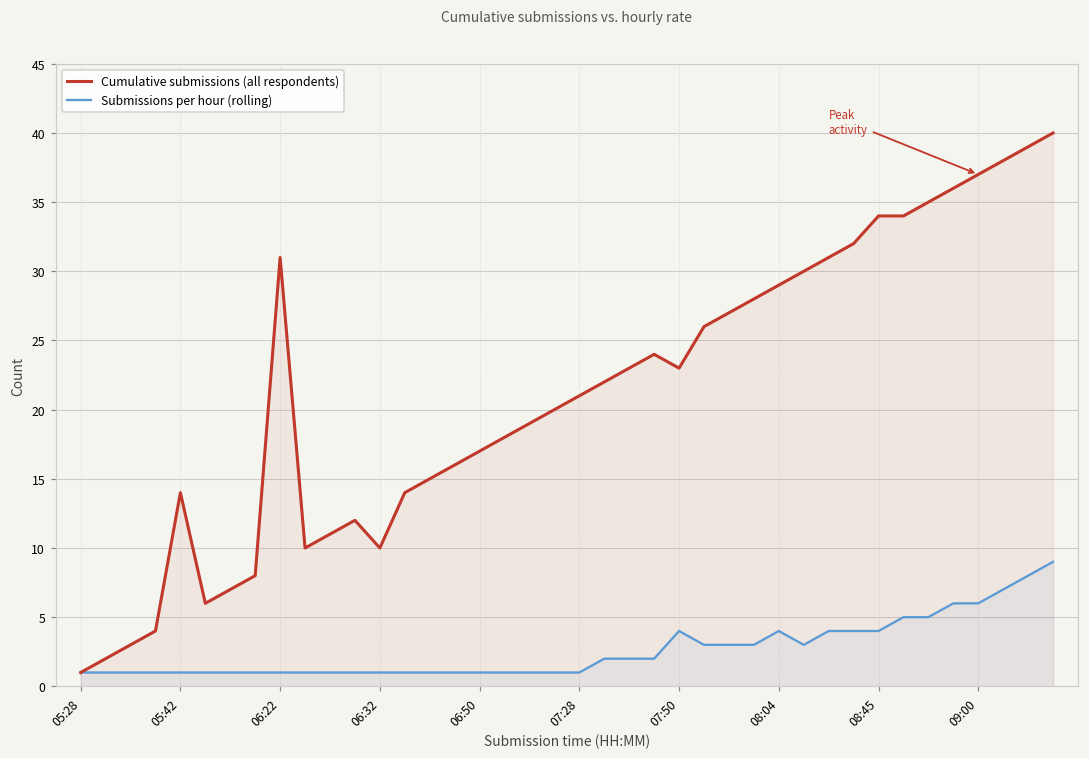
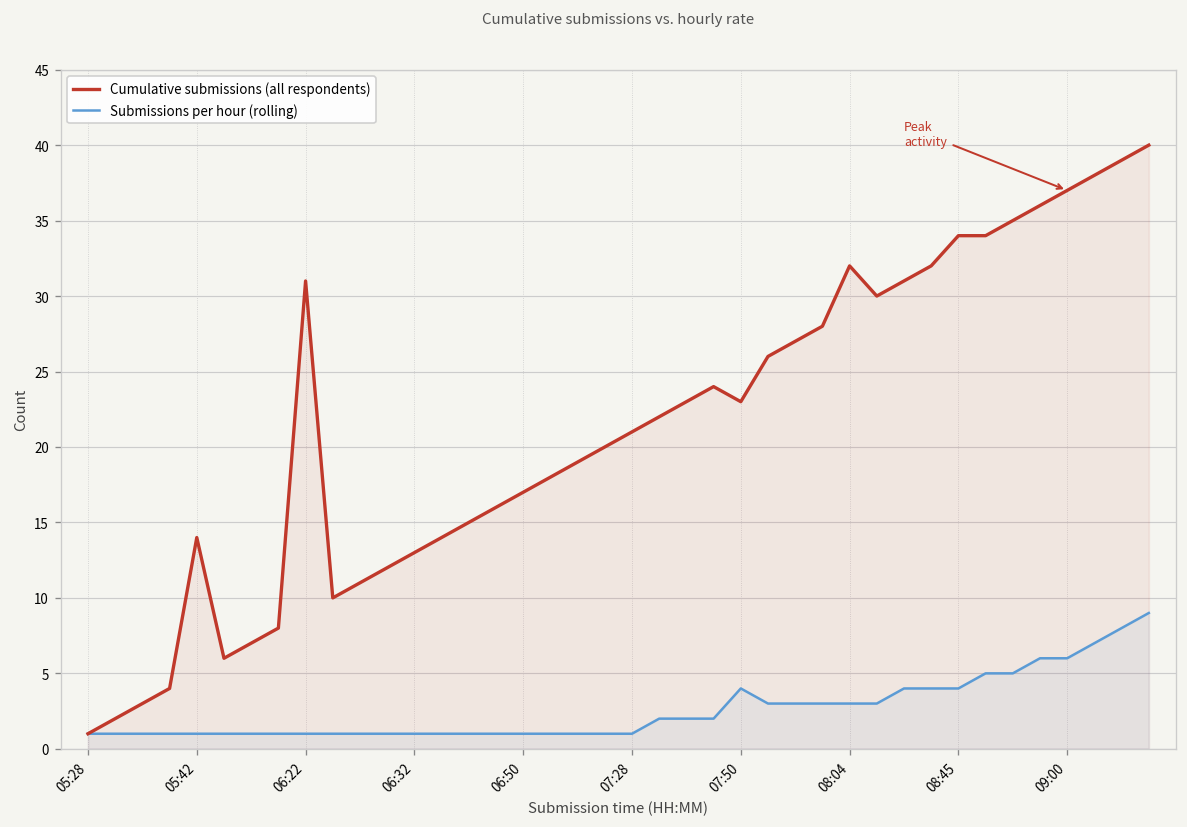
  {
    "Cumulative submissions (all respondents)": {
      "05:42": 14,
      "06:22": 31,
-     "06:32": 10,
+     "06:32": 13,
      "06:50": 17,
      "07:28": 21,
      "07:50": 23,
-     "08:04": 29,
+     "08:04": 32,
      "08:45": 34,
      "09:00": 37
    },
    "Submissions per hour (rolling)": {
      "05:42": 1,
      "06:22": 1,
      "06:32": 1,
      "06:50": 1,
      "07:28": 1,
      "07:50": 4,
-     "08:04": 4,
+     "08:04": 3,
      "08:45": 4,
      "09:00": 6
    }
  }
